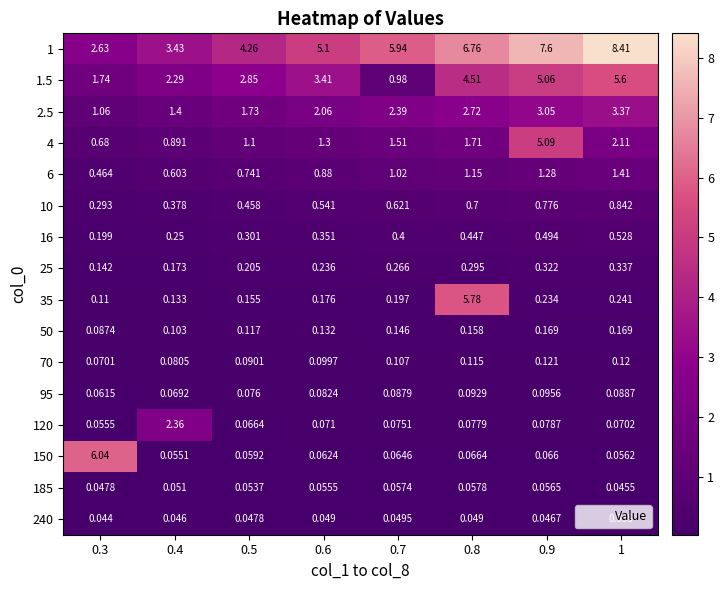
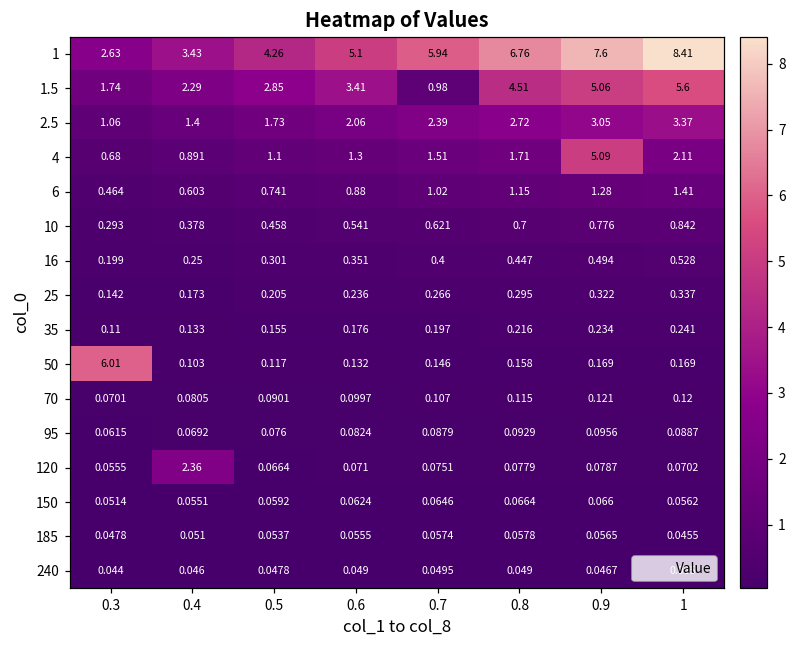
  {
    "1": {
      "0.3": 2.63,
      "0.4": 3.43,
      "0.5": 4.26,
      "0.6": 5.1,
      "0.7": 5.94,
      "0.8": 6.76,
      "0.9": 7.6,
      "1": 8.41
    },
    "1.5": {
      "0.3": 1.74,
      "0.4": 2.29,
      "0.5": 2.85,
      "0.6": 3.41,
      "0.7": 0.98,
      "0.8": 4.51,
      "0.9": 5.06,
      "1": 5.6
    },
    "2.5": {
      "0.3": 1.06,
      "0.4": 1.4,
      "0.5": 1.73,
      "0.6": 2.06,
      "0.7": 2.39,
      "0.8": 2.72,
      "0.9": 3.05,
      "1": 3.37
    },
    "4": {
      "0.3": 0.68,
      "0.4": 0.891,
      "0.5": 1.1,
      "0.6": 1.3,
      "0.7": 1.51,
      "0.8": 1.71,
      "0.9": 5.09,
      "1": 2.11
    },
    "6": {
      "0.3": 0.464,
      "0.4": 0.603,
      "0.5": 0.741,
      "0.6": 0.88,
      "0.7": 1.02,
      "0.8": 1.15,
      "0.9": 1.28,
      "1": 1.41
    },
    "10": {
      "0.3": 0.293,
      "0.4": 0.378,
      "0.5": 0.458,
      "0.6": 0.541,
      "0.7": 0.621,
      "0.8": 0.7,
      "0.9": 0.776,
      "1": 0.842
    },
    "16": {
      "0.3": 0.199,
      "0.4": 0.25,
      "0.5": 0.301,
      "0.6": 0.351,
      "0.7": 0.4,
      "0.8": 0.447,
      "0.9": 0.494,
      "1": 0.528
    },
    "25": {
      "0.3": 0.142,
      "0.4": 0.173,
      "0.5": 0.205,
      "0.6": 0.236,
      "0.7": 0.266,
      "0.8": 0.295,
      "0.9": 0.322,
      "1": 0.337
    },
    "35": {
      "0.3": 0.11,
      "0.4": 0.133,
      "0.5": 0.155,
      "0.6": 0.176,
      "0.7": 0.197,
-     "0.8": 5.78,
+     "0.8": 0.216,
      "0.9": 0.234,
      "1": 0.241
    },
    "50": {
-     "0.3": 0.0874,
+     "0.3": 6.01,
      "0.4": 0.103,
      "0.5": 0.117,
      "0.6": 0.132,
      "0.7": 0.146,
      "0.8": 0.158,
      "0.9": 0.169,
      "1": 0.169
    },
    "70": {
      "0.3": 0.0701,
      "0.4": 0.0805,
      "0.5": 0.0901,
      "0.6": 0.0997,
      "0.7": 0.107,
      "0.8": 0.115,
      "0.9": 0.121,
      "1": 0.12
    },
    "95": {
      "0.3": 0.0615,
      "0.4": 0.0692,
      "0.5": 0.076,
      "0.6": 0.0824,
      "0.7": 0.0879,
      "0.8": 0.0929,
      "0.9": 0.0956,
      "1": 0.0887
    },
    "120": {
      "0.3": 0.0555,
      "0.4": 2.36,
      "0.5": 0.0664,
      "0.6": 0.071,
      "0.7": 0.0751,
      "0.8": 0.0779,
      "0.9": 0.0787,
      "1": 0.0702
    },
    "150": {
-     "0.3": 6.04,
+     "0.3": 0.0514,
      "0.4": 0.0551,
      "0.5": 0.0592,
      "0.6": 0.0624,
      "0.7": 0.0646,
      "0.8": 0.0664,
      "0.9": 0.066,
      "1": 0.0562
    },
    "185": {
      "0.3": 0.0478,
      "0.4": 0.051,
      "0.5": 0.0537,
      "0.6": 0.0555,
      "0.7": 0.0574,
      "0.8": 0.0578,
      "0.9": 0.0565,
      "1": 0.0455
    },
    "240": {
      "0.3": 0.044,
      "0.4": 0.046,
      "0.5": 0.0478,
      "0.6": 0.049,
      "0.7": 0.0495,
      "0.8": 0.049,
      "0.9": 0.0467
    }
  }
